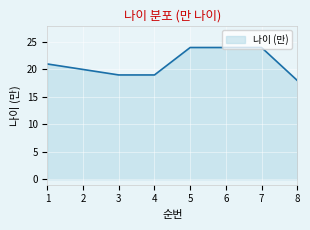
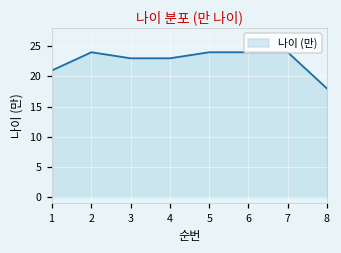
  {
    "1": 21,
-   "2": 20,
-   "3": 19,
-   "4": 19,
+   "2": 24,
+   "3": 23,
+   "4": 23,
    "5": 24,
    "8": 18
  }
